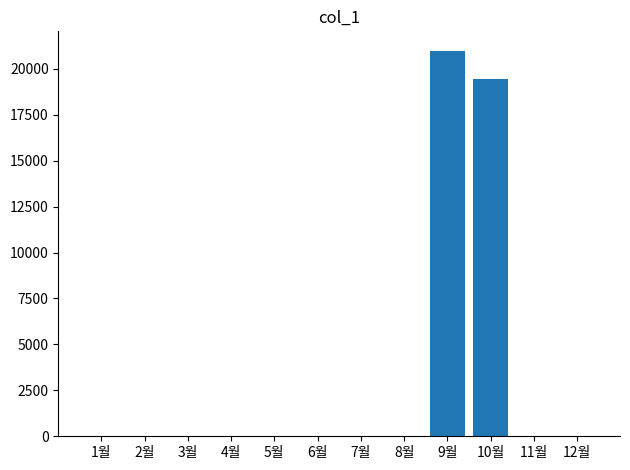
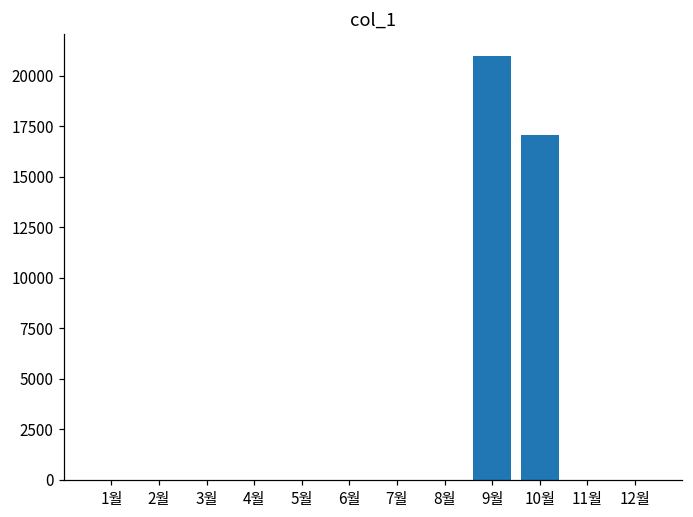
  {
    "1월": 0,
    "2월": 0,
    "3월": 0,
    "4월": 0,
    "5월": 0,
    "6월": 0,
    "7월": 0,
    "8월": 0,
    "9월": 21000,
-   "10월": 19400,
+   "10월": 17100,
    "11월": 0,
    "12월": 0
  }
